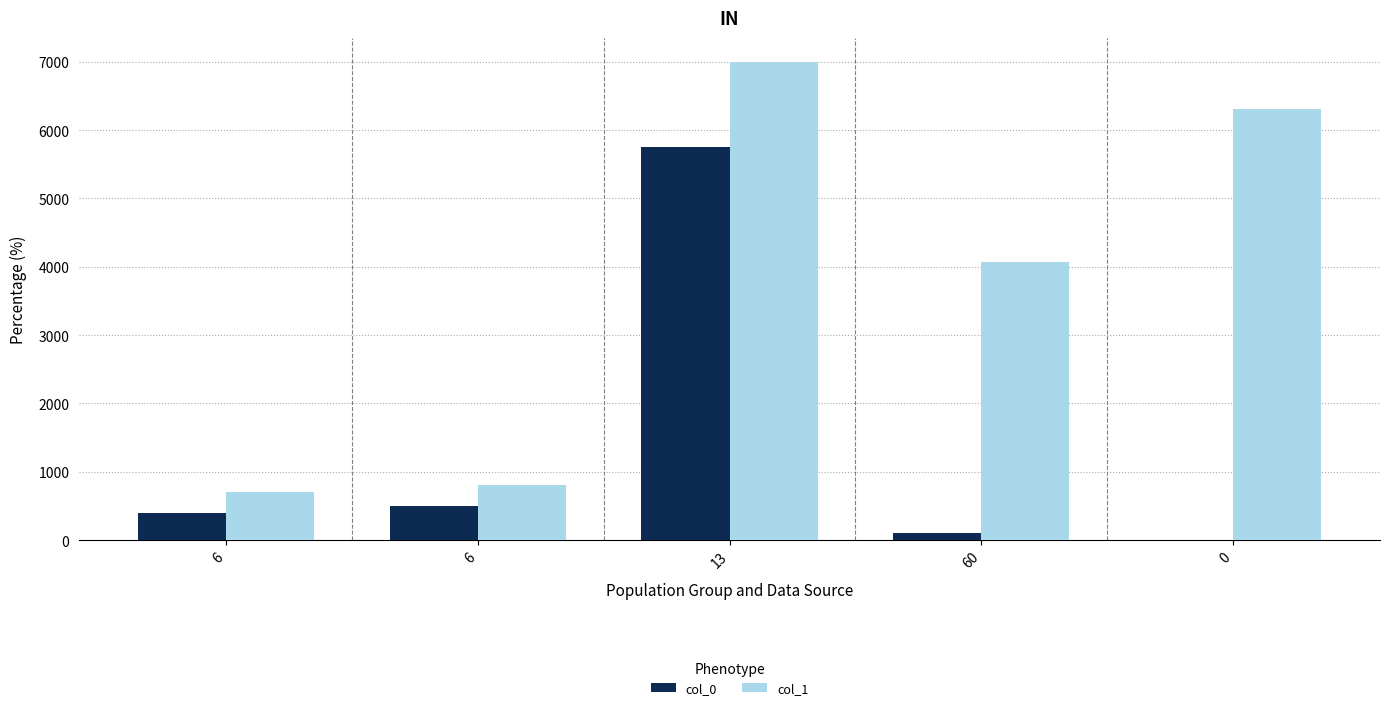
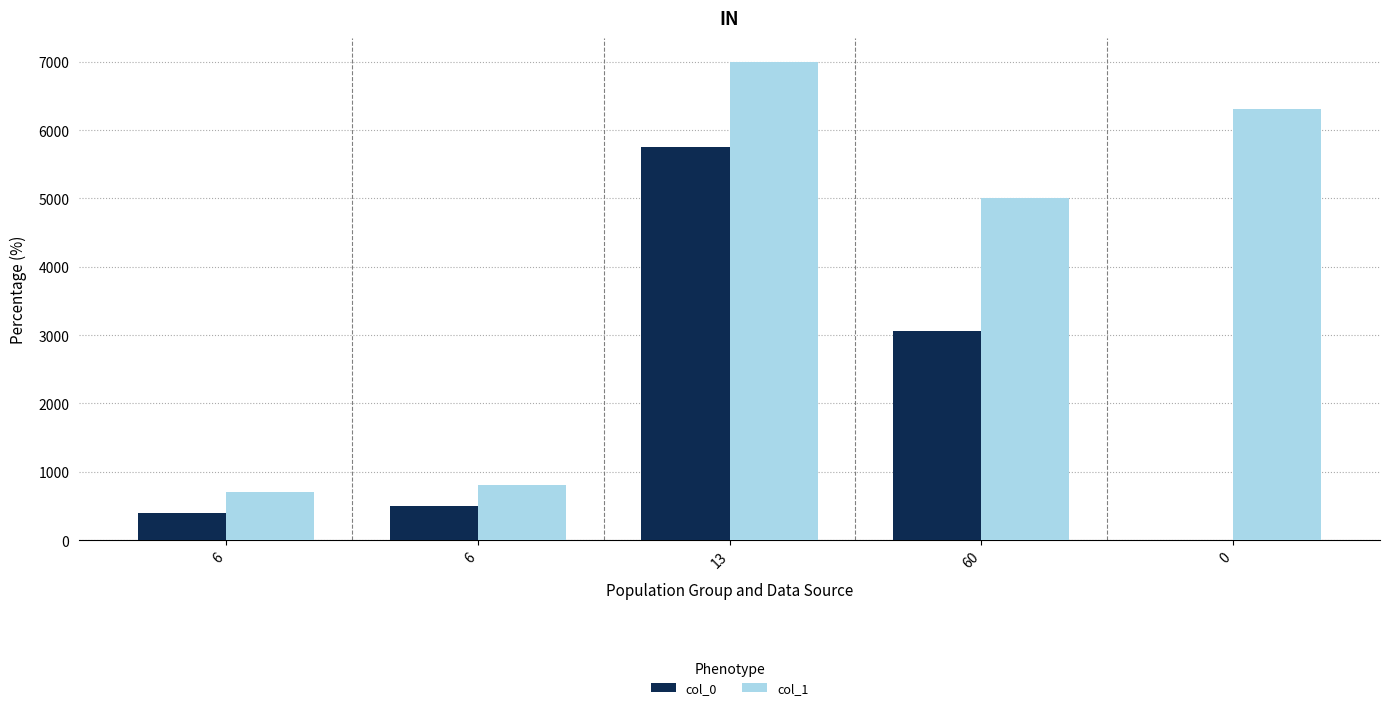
  {
    "col_0": {
      "13": 5700,
-     "60": 100,
+     "60": 3100,
      "0": 0
    },
    "col_1": {
      "13": 7000,
-     "60": 4100,
+     "60": 5000,
      "0": 6300
    }
  }
